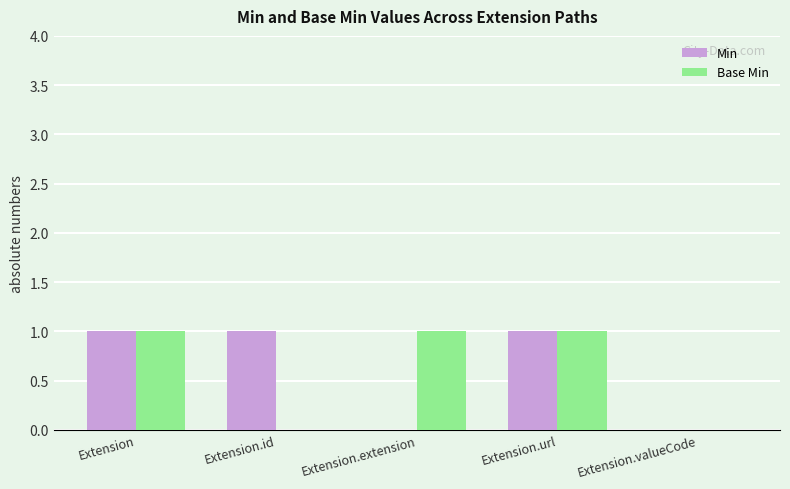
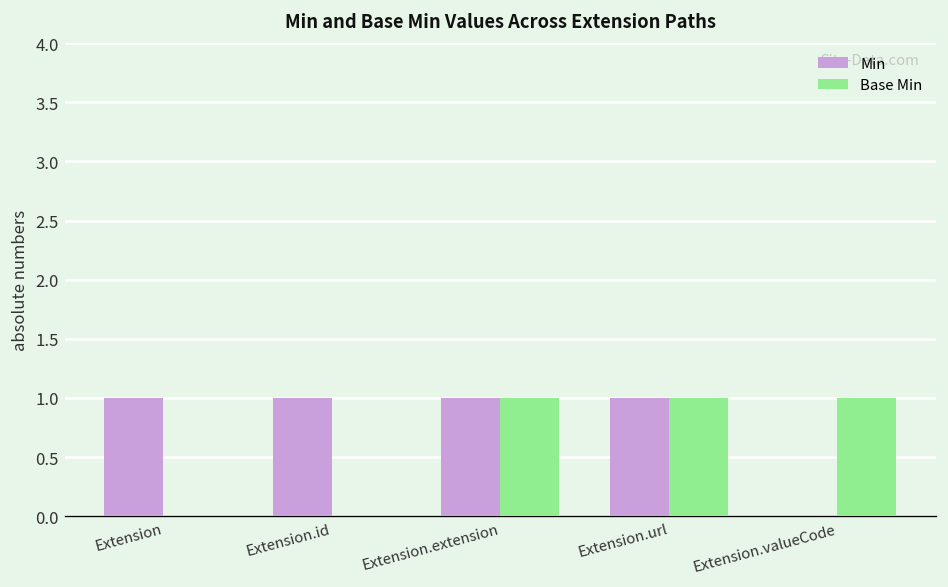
  {
    "Min": {
      "Extension": 1,
      "Extension.id": 1,
-     "Extension.extension": 0,
+     "Extension.extension": 1,
      "Extension.url": 1,
      "Extension.valueCode": 0
    },
    "Base Min": {
-     "Extension": 1,
+     "Extension": 0,
      "Extension.id": 0,
      "Extension.extension": 1,
      "Extension.url": 1,
-     "Extension.valueCode": 0
+     "Extension.valueCode": 1
    }
  }
